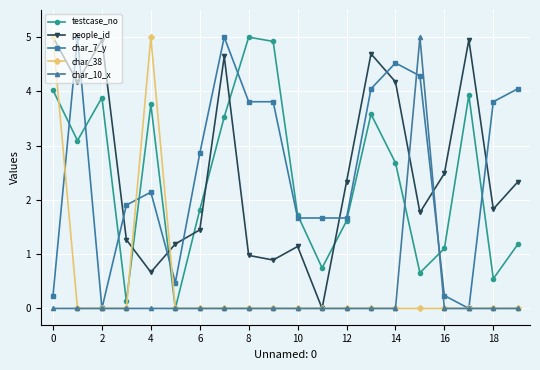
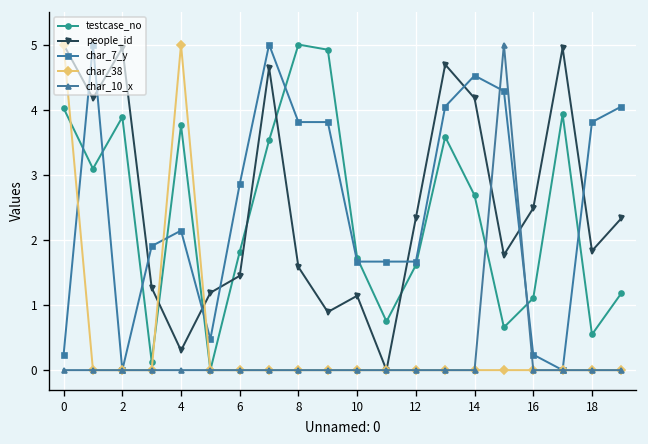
  {
    "people_id": {
-     "4": 0.7,
+     "4": 0.3,
      "6": 1.4,
-     "8": 1.0,
+     "8": 1.6,
      "10": 1.1,
      "12": 2.3,
      "14": 4.2,
      "16": 2.5,
      "18": 1.8
    },
    "char_38": {
      "4": 5.0
    }
  }
